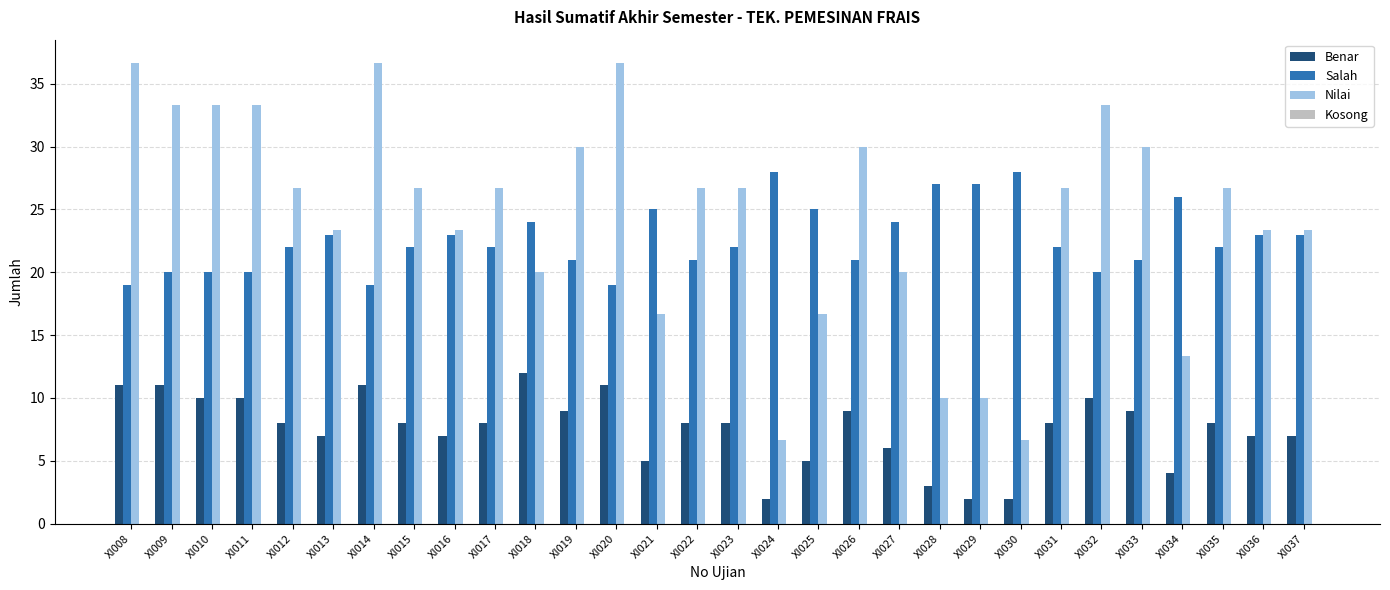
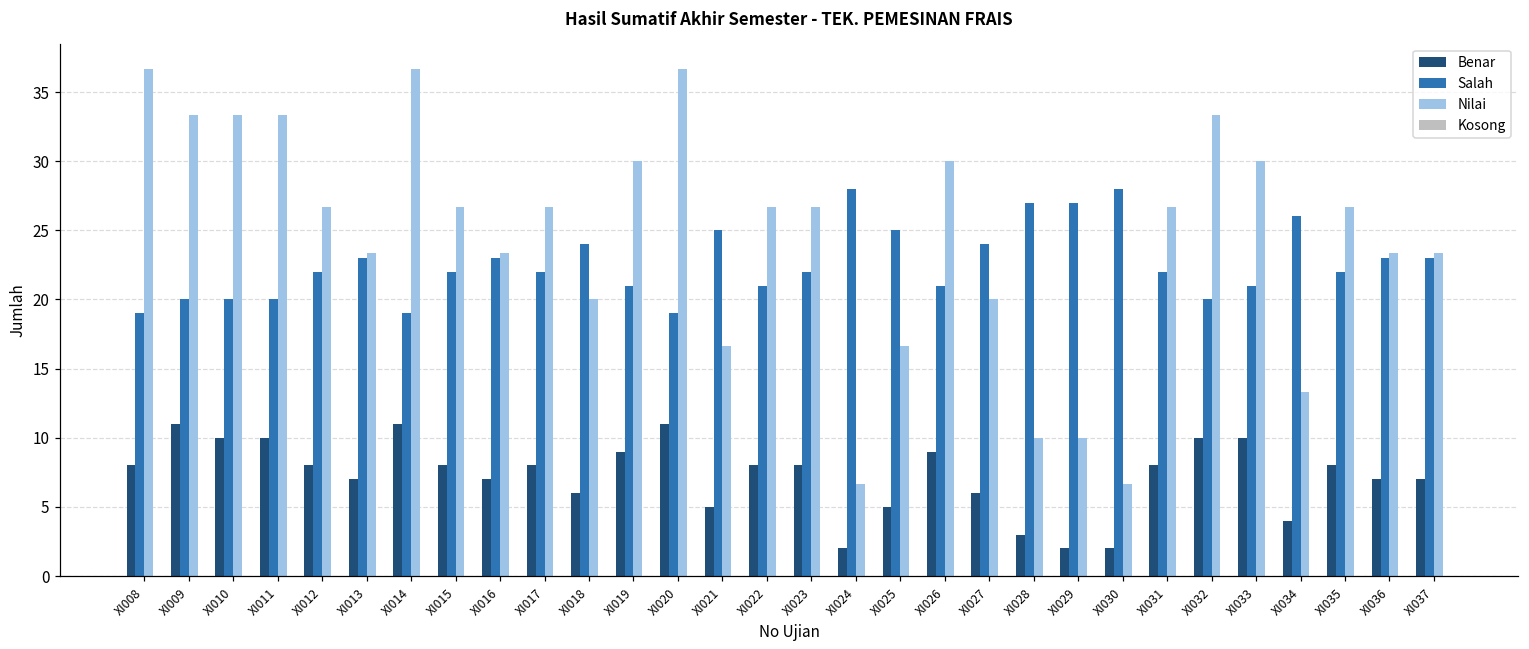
  {
    "Benar": {
-     "XI008": 11,
+     "XI008": 8,
      "XI009": 11,
      "XI010": 10,
      "XI011": 10,
      "XI012": 8,
      "XI013": 7,
      "XI014": 11,
      "XI015": 8,
      "XI016": 7,
      "XI017": 8,
-     "XI018": 12,
+     "XI018": 6,
      "XI019": 9,
      "XI020": 11,
      "XI021": 5,
      "XI022": 8,
      "XI023": 8,
      "XI024": 2,
      "XI025": 5,
      "XI026": 9,
      "XI027": 6,
      "XI028": 3,
      "XI029": 2,
      "XI030": 2,
      "XI031": 8,
      "XI032": 10,
-     "XI033": 9,
+     "XI033": 10,
      "XI034": 4,
      "XI035": 8,
      "XI036": 7,
      "XI037": 7
    },
    "Salah": {
      "XI008": 19,
      "XI009": 20,
      "XI010": 20,
      "XI011": 20,
      "XI012": 22,
      "XI013": 23,
      "XI014": 19,
      "XI015": 22,
      "XI016": 23,
      "XI017": 22,
      "XI018": 24,
      "XI019": 21,
      "XI020": 19,
      "XI021": 25,
      "XI022": 21,
      "XI023": 22,
      "XI024": 28,
      "XI025": 25,
      "XI026": 21,
      "XI027": 24,
      "XI028": 27,
      "XI029": 27,
      "XI030": 28,
      "XI031": 22,
      "XI032": 20,
      "XI033": 21,
      "XI034": 26,
      "XI035": 22,
      "XI036": 23,
      "XI037": 23
    }
  }
